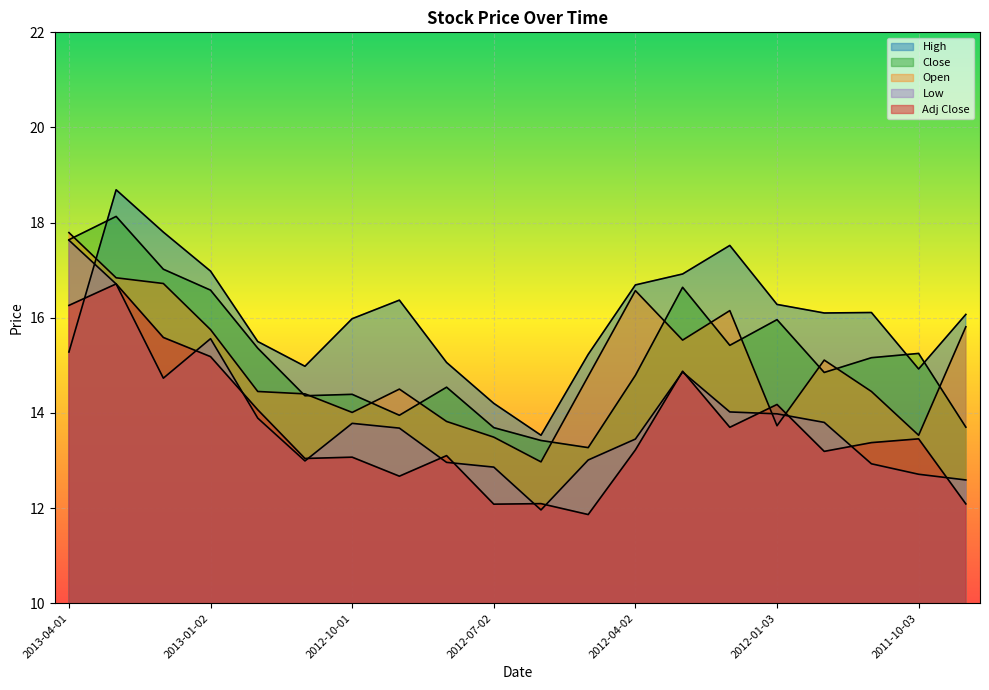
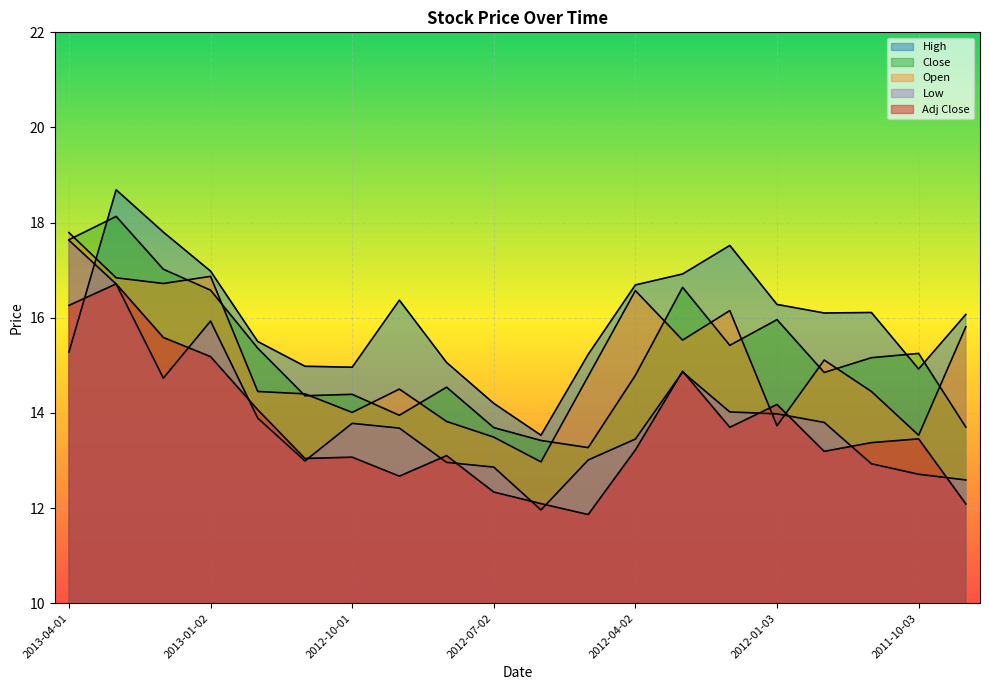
  {
    "High": {
      "2013-04-01": 15.3,
      "2013-01-02": 17.0,
-     "2012-10-01": 16.0,
+     "2012-10-01": 15.0,
      "2012-07-02": 14.2,
      "2012-04-02": 16.7,
      "2012-01-03": 16.3,
      "2011-10-03": 14.9
    },
    "Close": {
      "2013-01-02": 16.6,
      "2012-10-01": 14.4,
      "2012-07-02": 13.7,
      "2012-04-02": 14.8,
      "2012-01-03": 16.0,
      "2011-10-03": 15.3
    },
    "Open": {
      "2013-04-01": 17.8,
-     "2013-01-02": 15.8,
+     "2013-01-02": 16.9,
      "2012-10-01": 14.0,
      "2012-07-02": 13.5,
      "2012-04-02": 16.6,
      "2012-01-03": 13.7,
      "2011-10-03": 13.5
    },
    "Low": {
-     "2013-01-02": 15.6,
+     "2013-01-02": 15.9,
      "2012-10-01": 13.8,
      "2012-07-02": 12.9,
      "2012-04-02": 13.5,
      "2012-01-03": 14.0,
      "2011-10-03": 12.7
    },
    "Adj Close": {
      "2013-04-01": 16.3,
      "2013-01-02": 15.2,
      "2012-10-01": 13.1,
-     "2012-07-02": 12.1,
+     "2012-07-02": 12.3,
      "2012-04-02": 13.2,
      "2012-01-03": 14.2,
      "2011-10-03": 13.5
    }
  }
